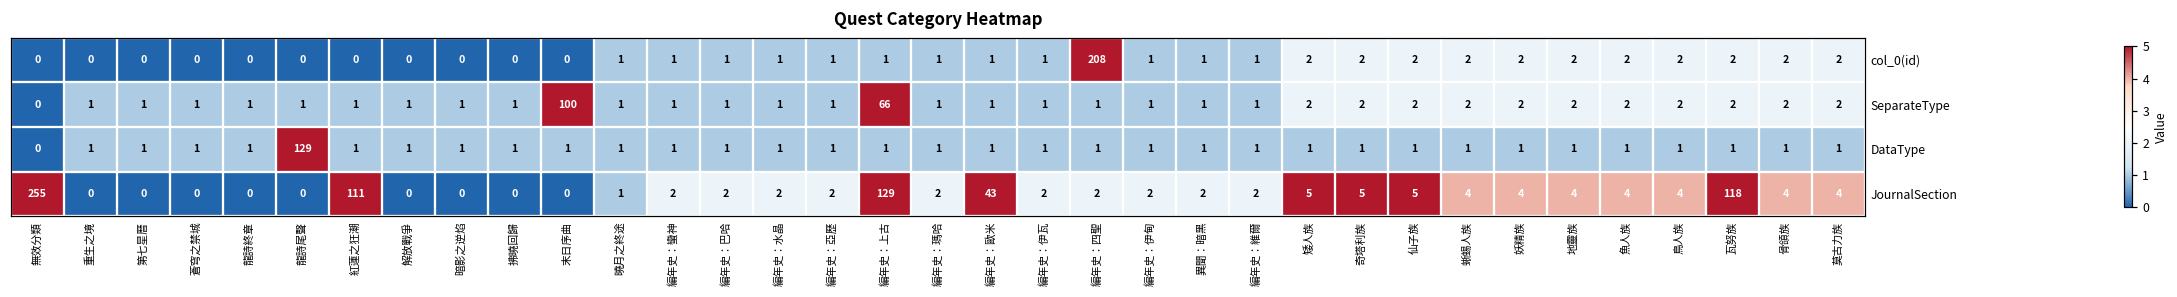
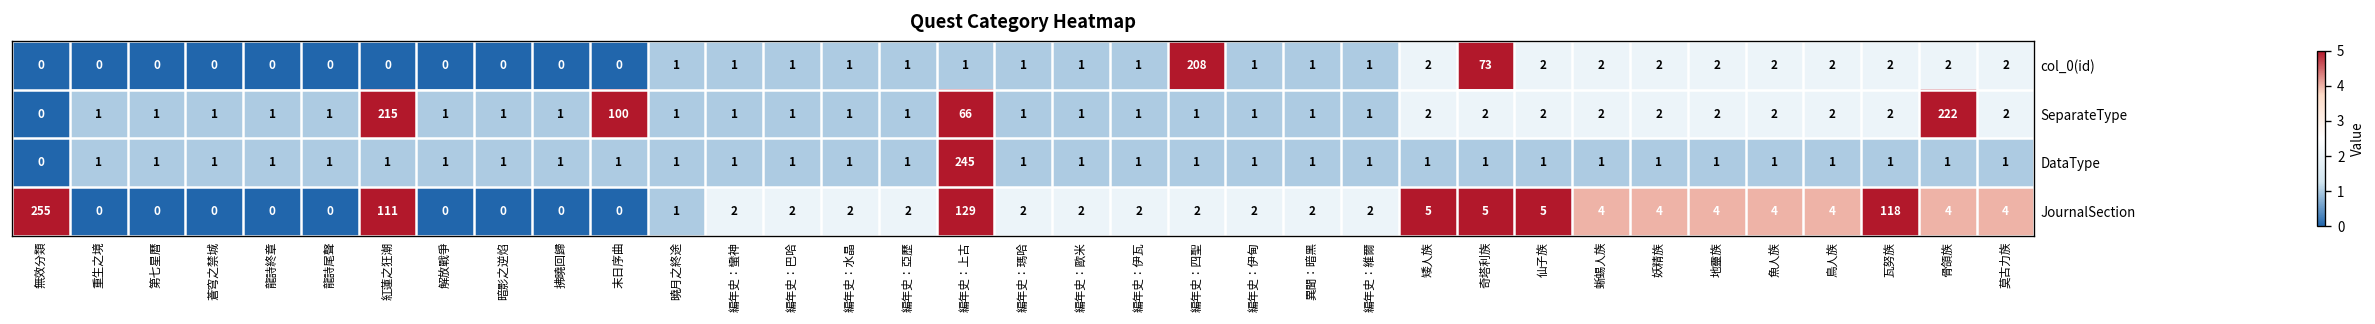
  {
    "col_0(id)": {
      "無效分類": 0,
      "重生之境": 0,
      "第七星曆": 0,
      "蒼穹之禁城": 0,
      "龍詩終章": 0,
      "龍詩尾聲": 0,
      "紅蓮之狂潮": 0,
      "解放戰爭": 0,
      "暗影之逆焰": 0,
      "拂曉回歸": 0,
      "末日序曲": 0,
      "曉月之終途": 1,
      "編年史：蠻神": 1,
      "編年史：巴哈": 1,
      "編年史：水晶": 1,
      "編年史：亞歷": 1,
      "編年史：上古": 1,
      "編年史：瑪哈": 1,
      "編年史：歐米": 1,
      "編年史：伊瓦": 1,
      "編年史：四聖": 208,
      "編年史：伊甸": 1,
      "異聞：暗黑": 1,
      "編年史：維爾": 1,
      "矮人族": 2,
-     "奇塔利族": 2,
+     "奇塔利族": 73,
      "仙子族": 2,
      "蜥蜴人族": 2,
      "妖精族": 2,
      "地靈族": 2,
      "魚人族": 2,
      "鳥人族": 2,
      "瓦努族": 2,
      "骨頜族": 2,
      "莫古力族": 2
    },
    "SeparateType": {
      "無效分類": 0,
      "重生之境": 1,
      "第七星曆": 1,
      "蒼穹之禁城": 1,
      "龍詩終章": 1,
      "龍詩尾聲": 1,
-     "紅蓮之狂潮": 1,
+     "紅蓮之狂潮": 215,
      "解放戰爭": 1,
      "暗影之逆焰": 1,
      "拂曉回歸": 1,
      "末日序曲": 100,
      "曉月之終途": 1,
      "編年史：蠻神": 1,
      "編年史：巴哈": 1,
      "編年史：水晶": 1,
      "編年史：亞歷": 1,
      "編年史：上古": 66,
      "編年史：瑪哈": 1,
      "編年史：歐米": 1,
      "編年史：伊瓦": 1,
      "編年史：四聖": 1,
      "編年史：伊甸": 1,
      "異聞：暗黑": 1,
      "編年史：維爾": 1,
      "矮人族": 2,
      "奇塔利族": 2,
      "仙子族": 2,
      "蜥蜴人族": 2,
      "妖精族": 2,
      "地靈族": 2,
      "魚人族": 2,
      "鳥人族": 2,
      "瓦努族": 2,
-     "骨頜族": 2,
+     "骨頜族": 222,
      "莫古力族": 2
    },
    "DataType": {
      "無效分類": 0,
      "重生之境": 1,
      "第七星曆": 1,
      "蒼穹之禁城": 1,
      "龍詩終章": 1,
-     "龍詩尾聲": 129,
+     "龍詩尾聲": 1,
      "紅蓮之狂潮": 1,
      "解放戰爭": 1,
      "暗影之逆焰": 1,
      "拂曉回歸": 1,
      "末日序曲": 1,
      "曉月之終途": 1,
      "編年史：蠻神": 1,
      "編年史：巴哈": 1,
      "編年史：水晶": 1,
      "編年史：亞歷": 1,
-     "編年史：上古": 1,
+     "編年史：上古": 245,
      "編年史：瑪哈": 1,
      "編年史：歐米": 1,
      "編年史：伊瓦": 1,
      "編年史：四聖": 1,
      "編年史：伊甸": 1,
      "異聞：暗黑": 1,
      "編年史：維爾": 1,
      "矮人族": 1,
      "奇塔利族": 1,
      "仙子族": 1,
      "蜥蜴人族": 1,
      "妖精族": 1,
      "地靈族": 1,
      "魚人族": 1,
      "鳥人族": 1,
      "瓦努族": 1,
      "骨頜族": 1,
      "莫古力族": 1
    },
    "JournalSection": {
      "無效分類": 255,
      "重生之境": 0,
      "第七星曆": 0,
      "蒼穹之禁城": 0,
      "龍詩終章": 0,
      "龍詩尾聲": 0,
      "紅蓮之狂潮": 111,
      "解放戰爭": 0,
      "暗影之逆焰": 0,
      "拂曉回歸": 0,
      "末日序曲": 0,
      "曉月之終途": 1,
      "編年史：蠻神": 2,
      "編年史：巴哈": 2,
      "編年史：水晶": 2,
      "編年史：亞歷": 2,
      "編年史：上古": 129,
      "編年史：瑪哈": 2,
-     "編年史：歐米": 43,
+     "編年史：歐米": 2,
      "編年史：伊瓦": 2,
      "編年史：四聖": 2,
      "編年史：伊甸": 2,
      "異聞：暗黑": 2,
      "編年史：維爾": 2,
      "矮人族": 5,
      "奇塔利族": 5,
      "仙子族": 5,
      "蜥蜴人族": 4,
      "妖精族": 4,
      "地靈族": 4,
      "魚人族": 4,
      "鳥人族": 4,
      "瓦努族": 118,
      "骨頜族": 4,
      "莫古力族": 4
    }
  }
